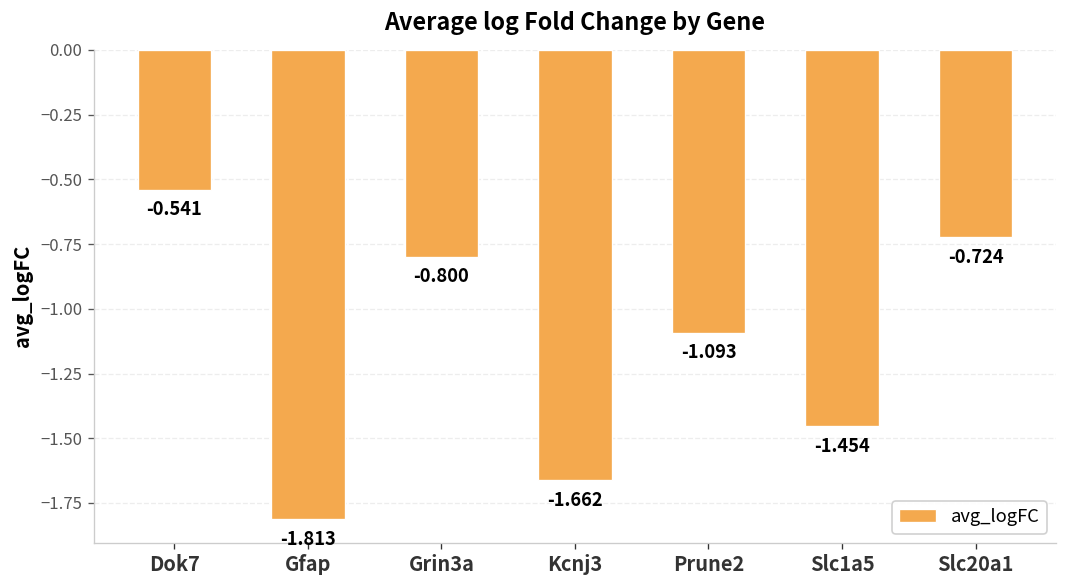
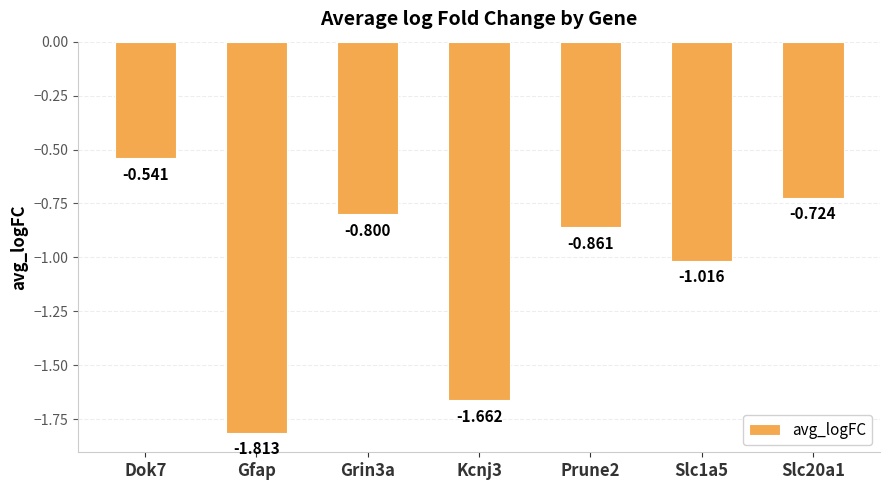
  {
    "Dok7": -0.541,
    "Gfap": -1.813,
    "Grin3a": -0.800,
    "Kcnj3": -1.662,
-   "Prune2": -1.093,
-   "Slc1a5": -1.454,
+   "Prune2": -0.861,
+   "Slc1a5": -1.016,
    "Slc20a1": -0.724
  }
